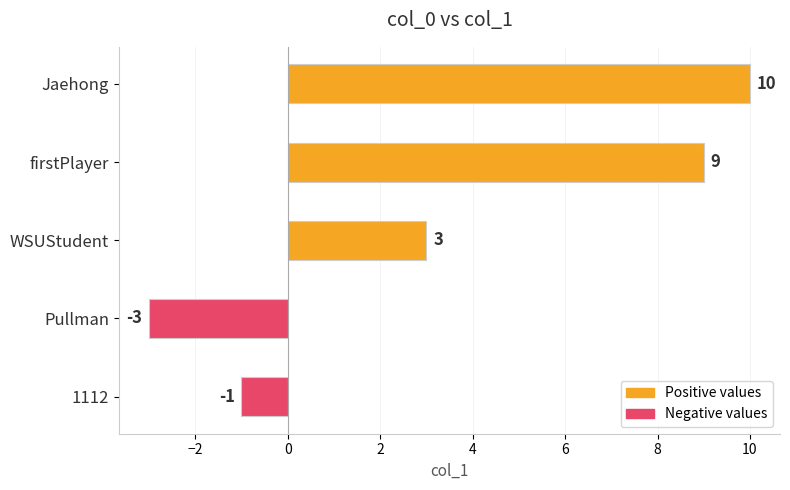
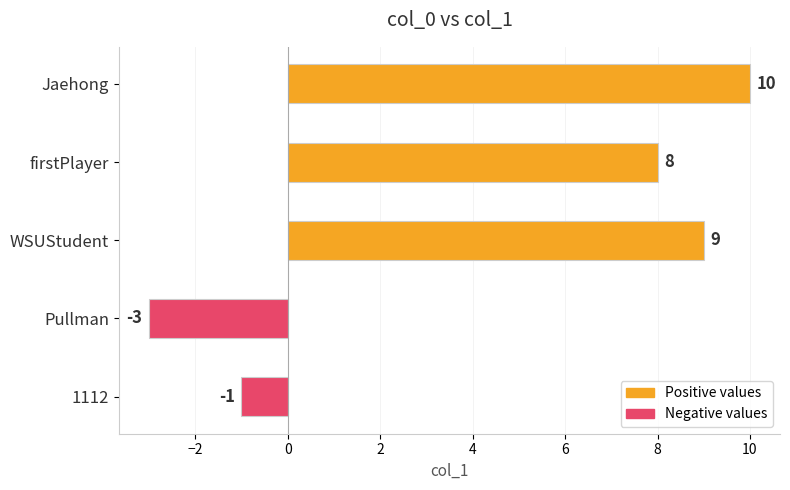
  {
    "Jaehong": 10,
-   "firstPlayer": 9,
-   "WSUStudent": 3,
+   "firstPlayer": 8,
+   "WSUStudent": 9,
    "Pullman": -3,
    "1112": -1
  }
